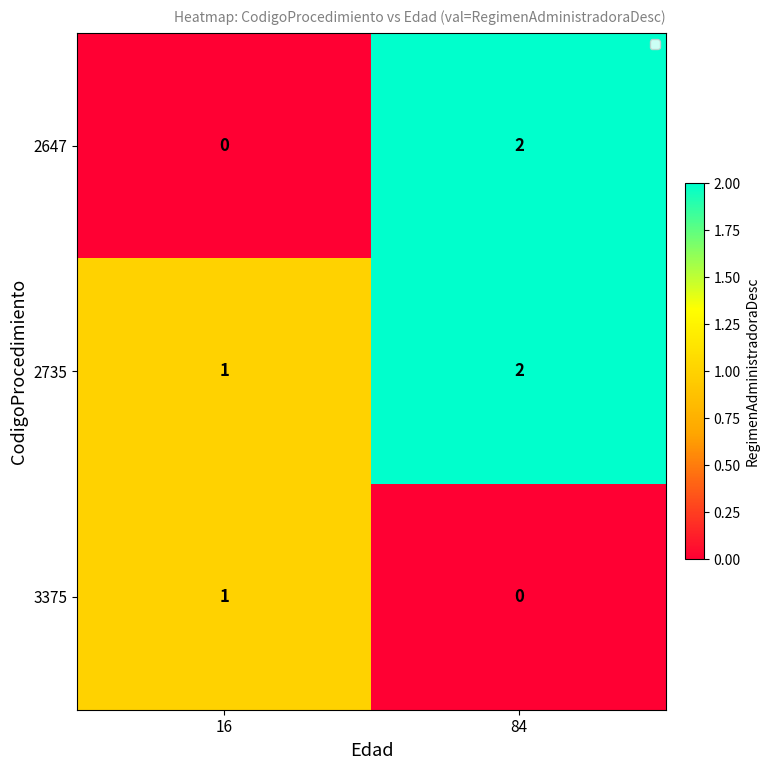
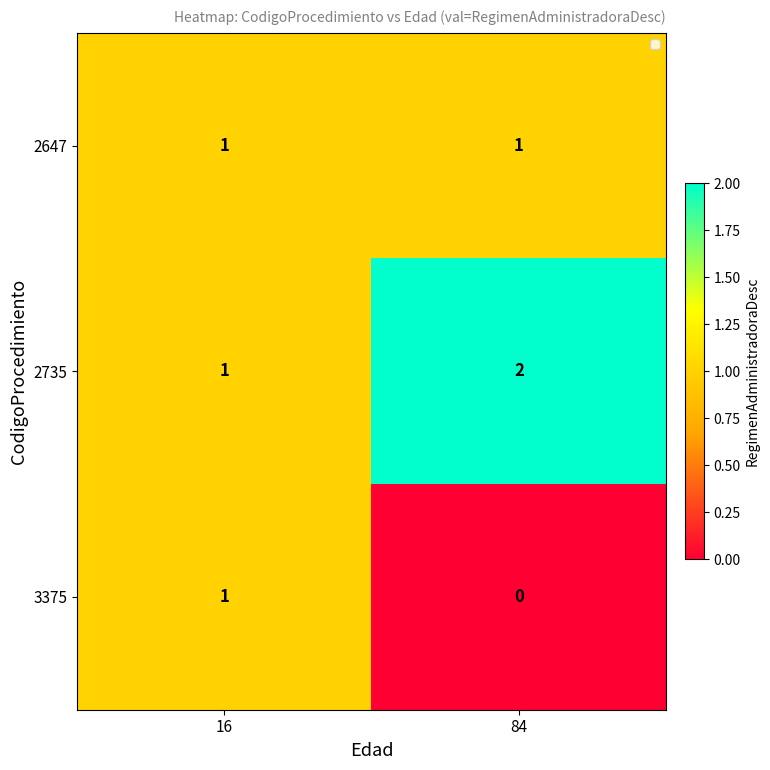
  {
    "2647": {
-     "16": 0,
-     "84": 2
+     "16": 1,
+     "84": 1
    },
    "2735": {
      "16": 1,
      "84": 2
    },
    "3375": {
      "16": 1,
      "84": 0
    }
  }
